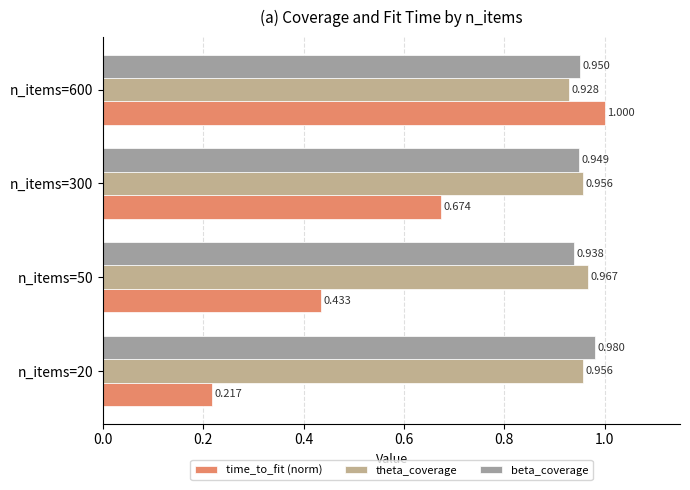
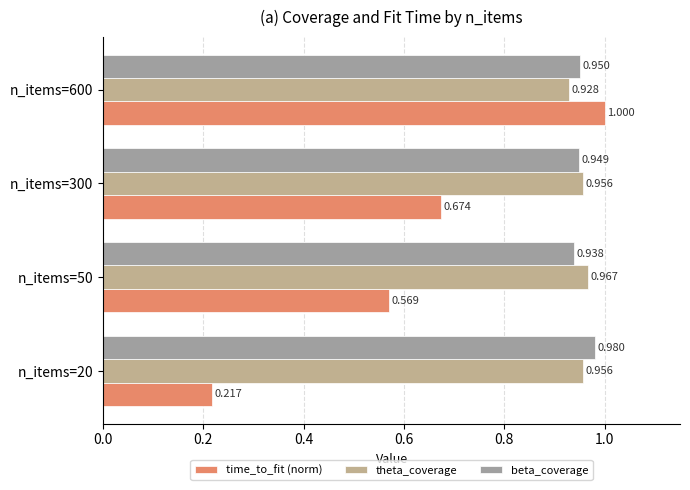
  {
    "time_to_fit (norm)": {
      "n_items=600": 1.000,
      "n_items=300": 0.674,
-     "n_items=50": 0.433,
+     "n_items=50": 0.569,
      "n_items=20": 0.217
    }
  }
